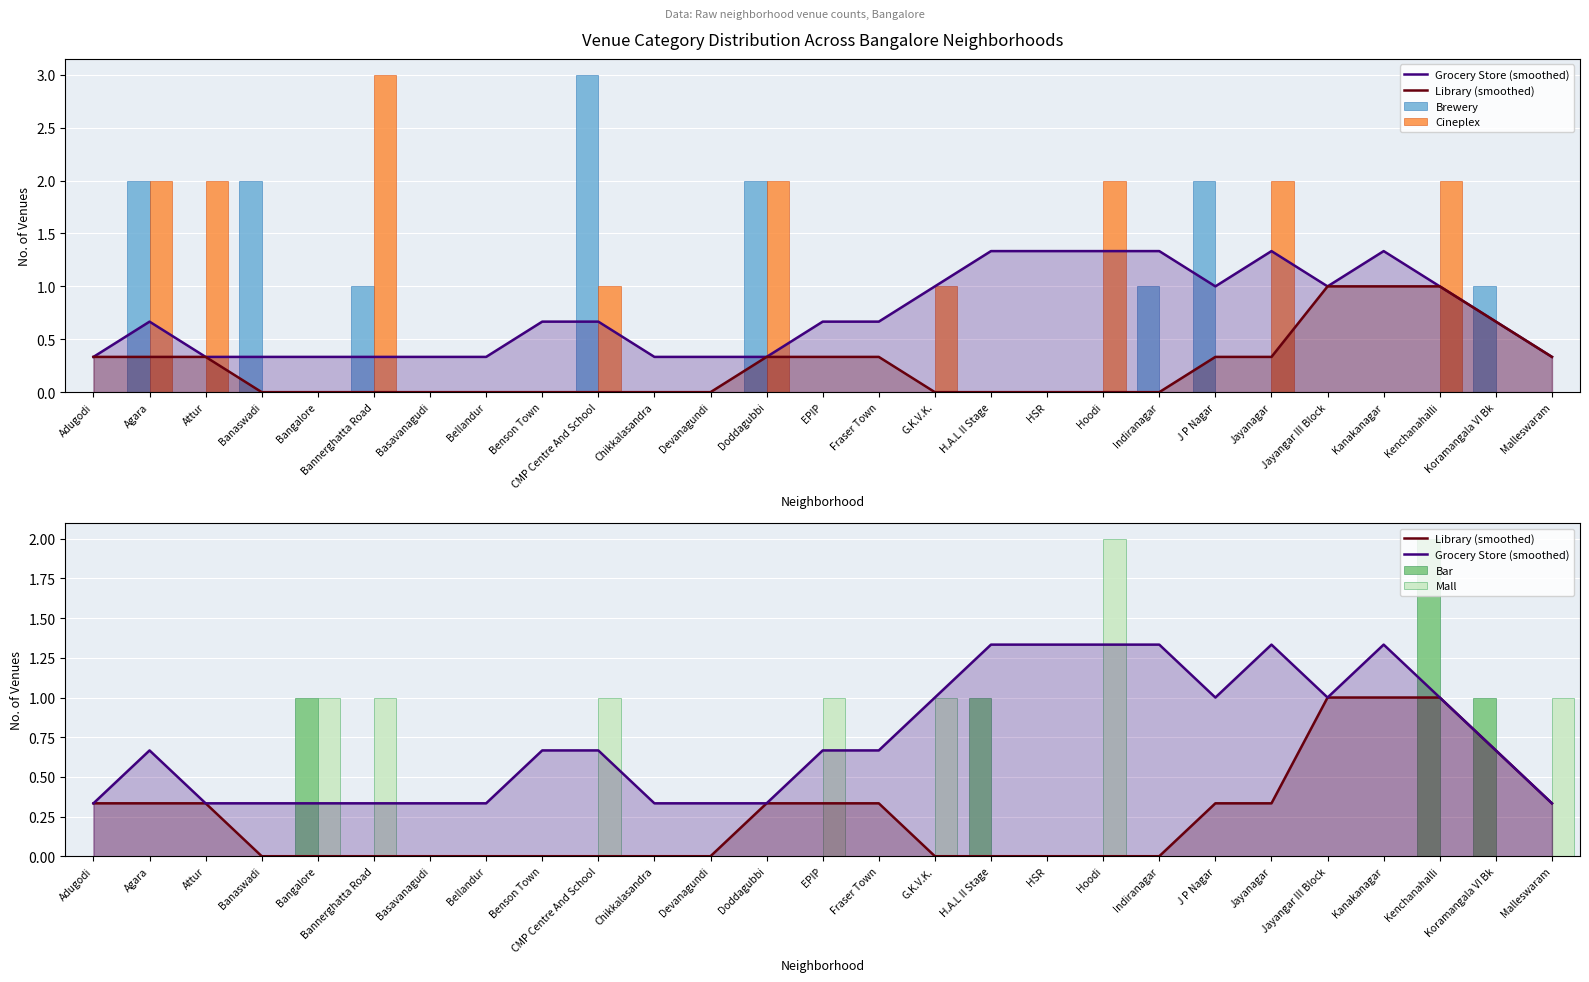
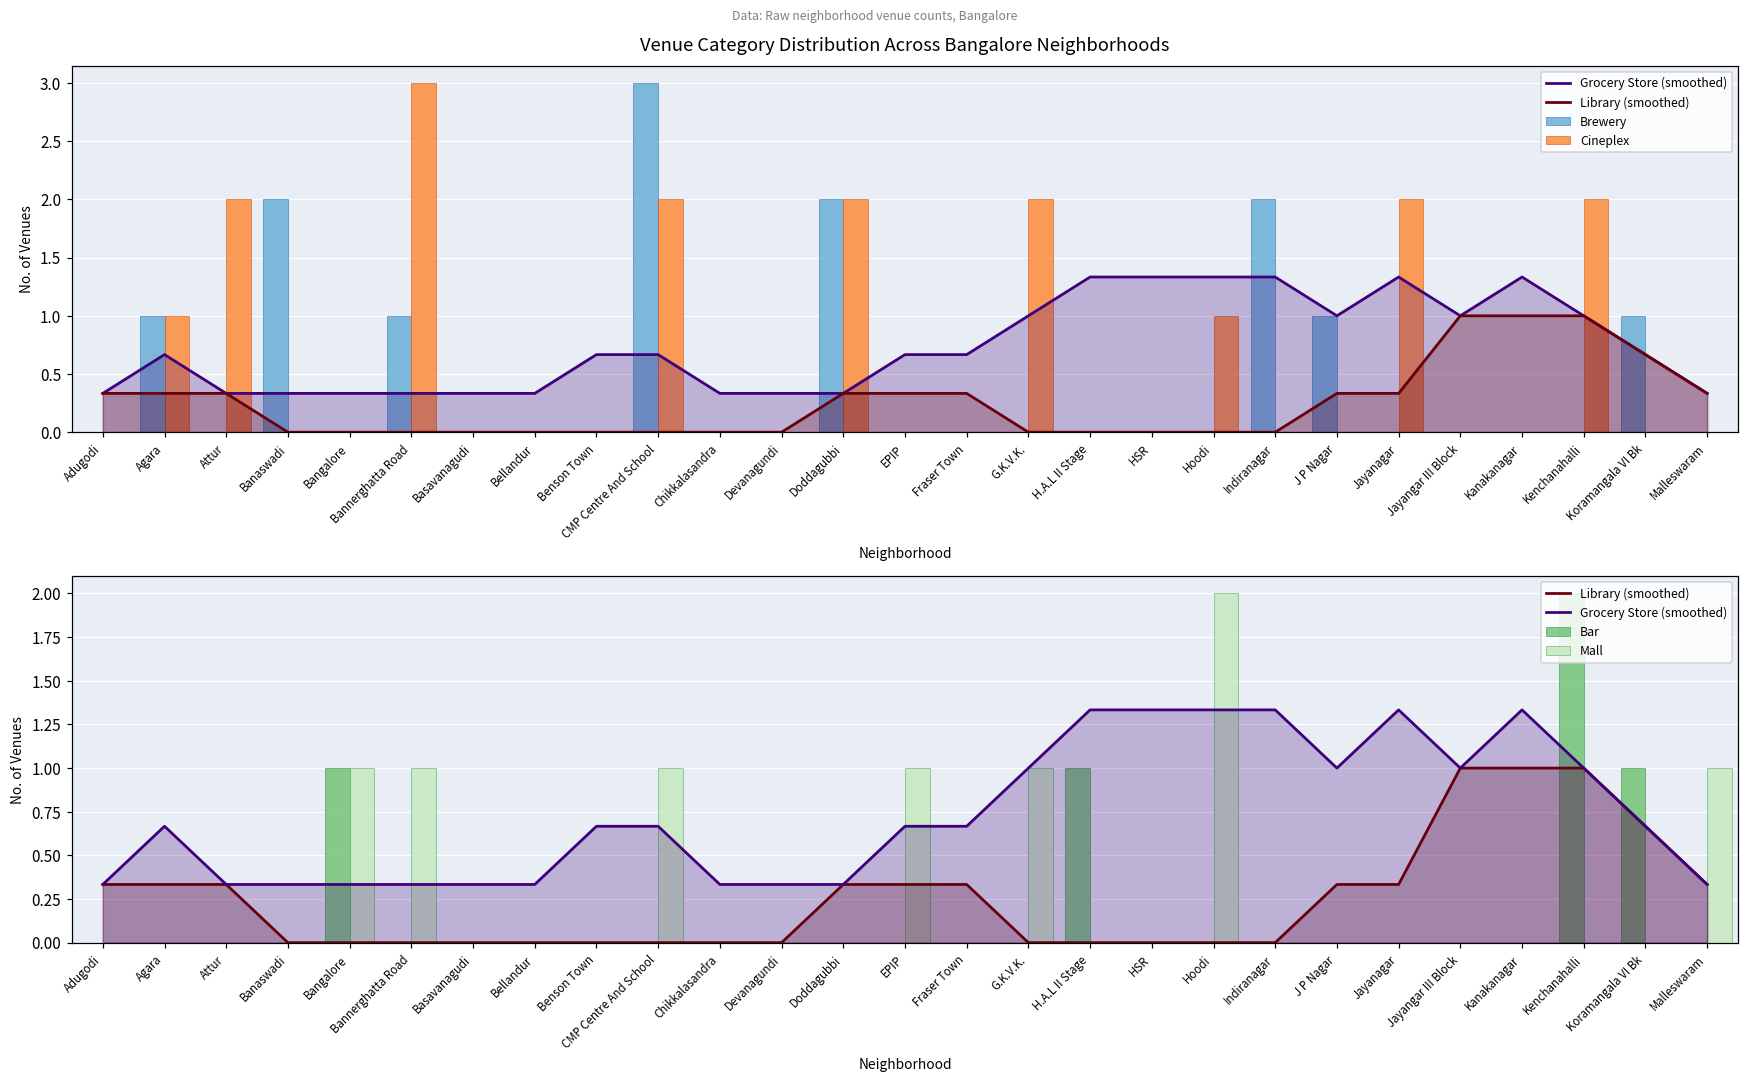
  {
    "Venue Category Distribution Across Bangalore Neighborhoods": {
      "Brewery": {
        "Adugodi": 0,
-       "Agara": 2,
+       "Agara": 1,
        "Attur": 0,
        "Banaswadi": 2,
        "Bangalore": 0,
        "Bannerghatta Road": 1,
        "Basavanagudi": 0,
        "Bellandur": 0,
        "Benson Town": 0,
        "CMP Centre And School": 3,
        "Chikkalasandra": 0,
        "Devanagundi": 0,
        "Doddagubbi": 2,
        "EPIP": 0,
        "Fraser Town": 0,
        "G.K.V.K.": 0,
        "H.A.L II Stage": 0,
        "HSR": 0,
        "Hoodi": 0,
-       "Indiranagar": 1,
-       "J P Nagar": 2,
+       "Indiranagar": 2,
+       "J P Nagar": 1,
        "Jayanagar": 0,
        "Jayangar III Block": 0,
        "Kanakanagar": 0,
        "Kenchanahalli": 0,
        "Koramangala VI Bk": 1,
        "Malleswaram": 0
      },
      "Grocery Store (smoothed)": {
        "Agara": 0.67,
        "Banaswadi": 0.33,
        "Bangalore": 0.33,
        "Bannerghatta Road": 0.33,
        "Basavanagudi": 0.33,
        "Bellandur": 0.33,
        "Benson Town": 0.67,
        "CMP Centre And School": 0.67,
        "Chikkalasandra": 0.33,
        "Devanagundi": 0.33,
        "EPIP": 0.67,
        "Fraser Town": 0.67,
        "G.K.V.K.": 1,
        "H.A.L II Stage": 1.33,
        "HSR": 1.33,
        "Hoodi": 1.33,
        "Indiranagar": 1.33,
        "J P Nagar": 1,
        "Jayanagar": 1.33,
        "Kanakanagar": 1.33
      },
      "Cineplex": {
        "Adugodi": 0,
-       "Agara": 2,
+       "Agara": 1,
        "Attur": 2,
        "Banaswadi": 0,
        "Bangalore": 0,
        "Bannerghatta Road": 3,
        "Basavanagudi": 0,
        "Bellandur": 0,
        "Benson Town": 0,
-       "CMP Centre And School": 1,
+       "CMP Centre And School": 2,
        "Chikkalasandra": 0,
        "Devanagundi": 0,
        "Doddagubbi": 2,
        "EPIP": 0,
        "Fraser Town": 0,
-       "G.K.V.K.": 1,
+       "G.K.V.K.": 2,
        "H.A.L II Stage": 0,
        "HSR": 0,
-       "Hoodi": 2,
+       "Hoodi": 1,
        "Indiranagar": 0,
        "J P Nagar": 0,
        "Jayanagar": 2,
        "Jayangar III Block": 0,
        "Kanakanagar": 0,
        "Kenchanahalli": 2,
        "Koramangala VI Bk": 0,
        "Malleswaram": 0
      },
      "Library (smoothed)": {
        "Agara": 0.33,
        "Banaswadi": 0,
        "Bangalore": 0,
        "Bannerghatta Road": 0,
        "Basavanagudi": 0,
        "Bellandur": 0,
        "Benson Town": 0,
        "CMP Centre And School": 0,
        "Chikkalasandra": 0,
        "Devanagundi": 0,
        "EPIP": 0.33,
        "Fraser Town": 0.33,
        "G.K.V.K.": 0,
        "H.A.L II Stage": 0,
        "HSR": 0,
        "Hoodi": 0,
        "Indiranagar": 0,
        "J P Nagar": 0.33,
        "Jayanagar": 0.33,
        "Kanakanagar": 1
      }
    }
  }
